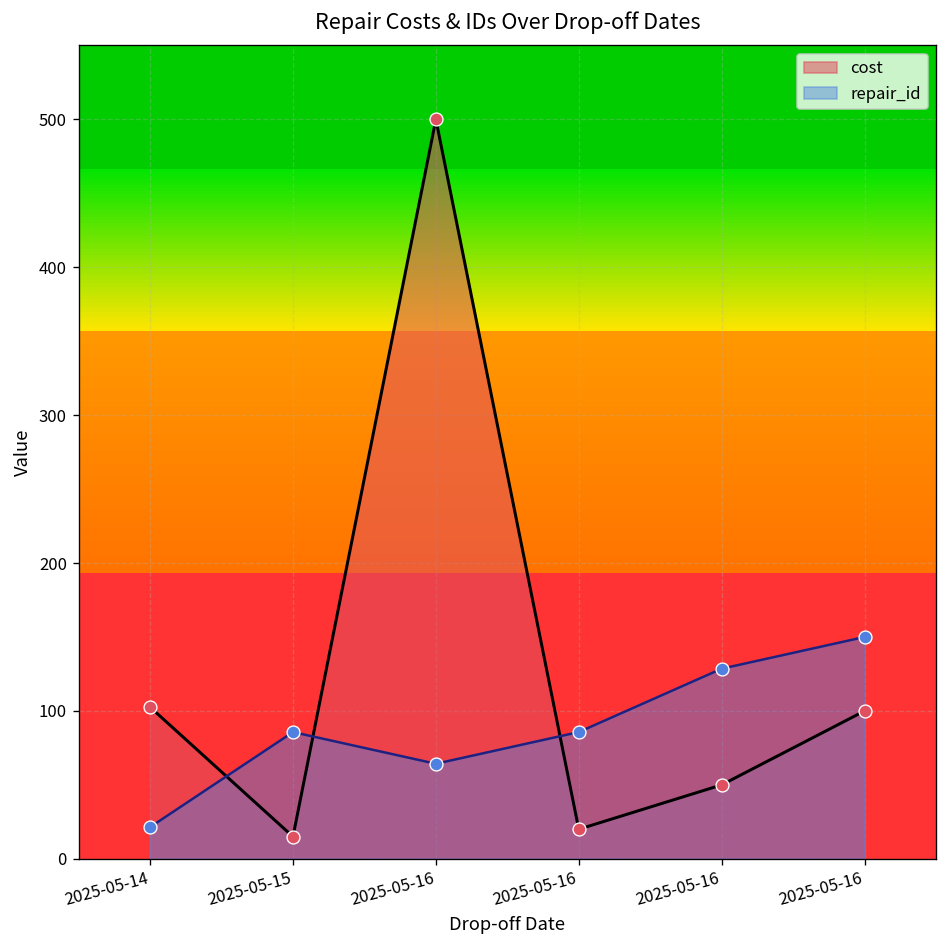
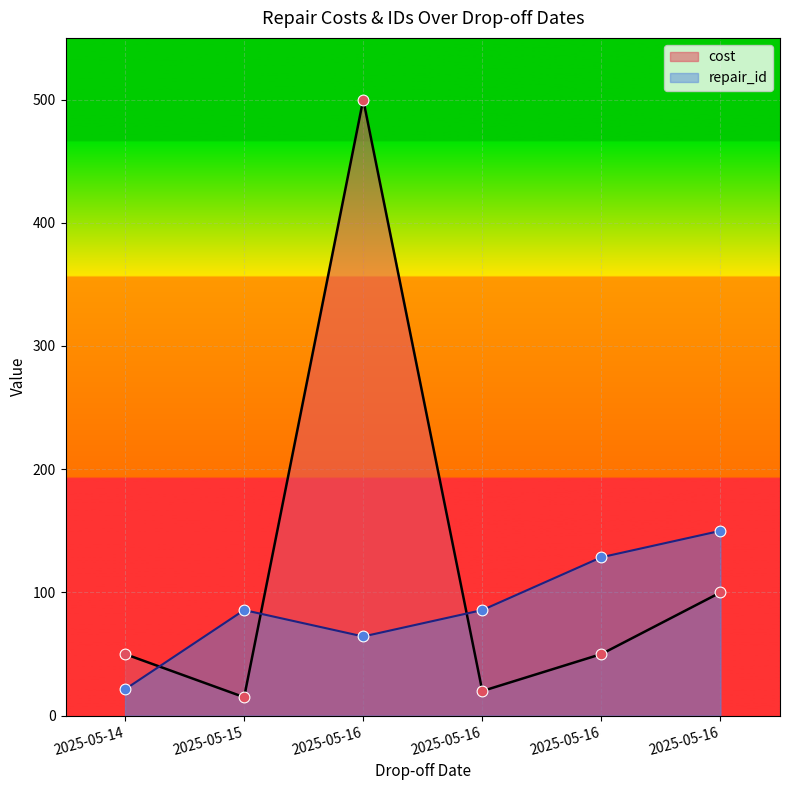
  {
    "cost": {
-     "2025-05-14": 103,
+     "2025-05-14": 50,
      "2025-05-15": 15
    },
    "repair_id": {
      "2025-05-14": 21,
      "2025-05-15": 86
    }
  }
